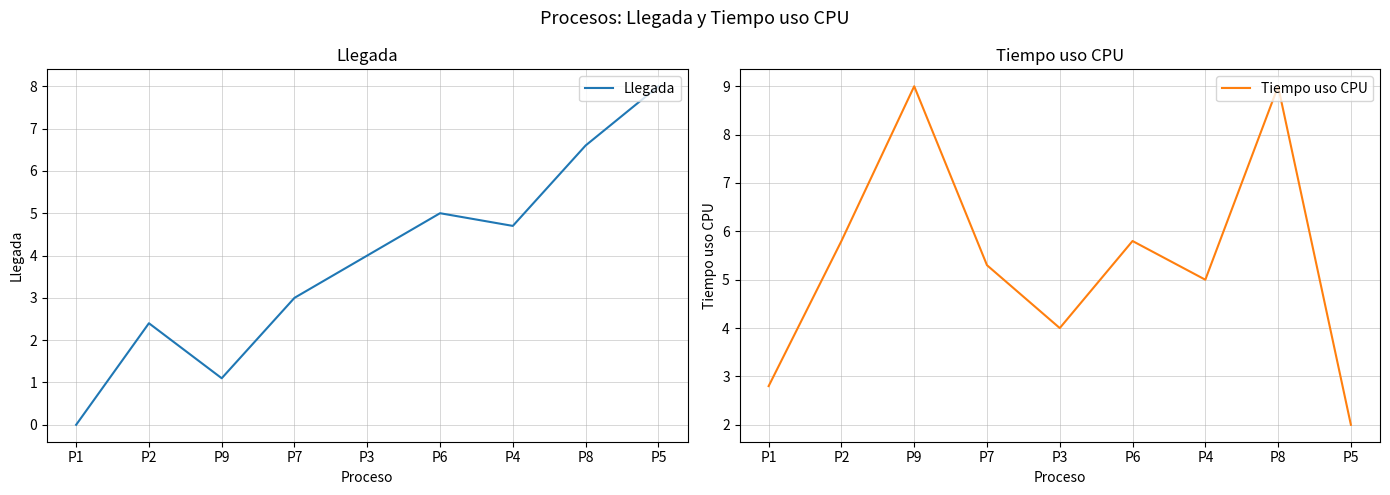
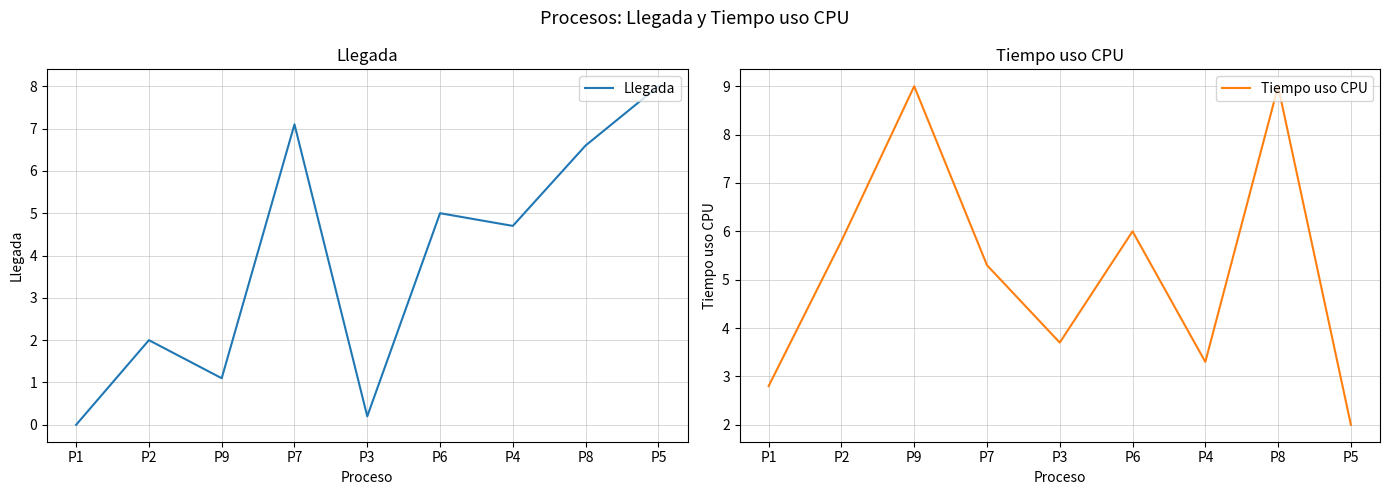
  {
    "Llegada": {
      "P1": 0.0,
-     "P2": 2.4,
+     "P2": 2.0,
      "P9": 1.1,
-     "P7": 3.0,
-     "P3": 4.0,
+     "P7": 7.1,
+     "P3": 0.2,
      "P6": 5.0,
      "P4": 4.7,
      "P8": 6.6
    },
    "Tiempo uso CPU": {
      "P1": 2.8,
      "P2": 5.8,
      "P9": 9.0,
      "P7": 5.3,
-     "P3": 4.0,
-     "P6": 5.8,
-     "P4": 5.0,
+     "P3": 3.7,
+     "P6": 6.0,
+     "P4": 3.3,
      "P5": 2.0
    }
  }
